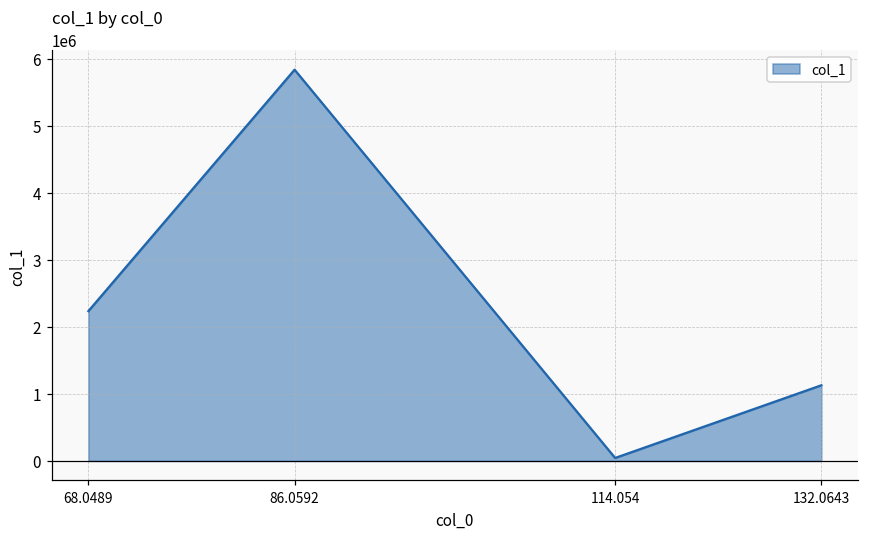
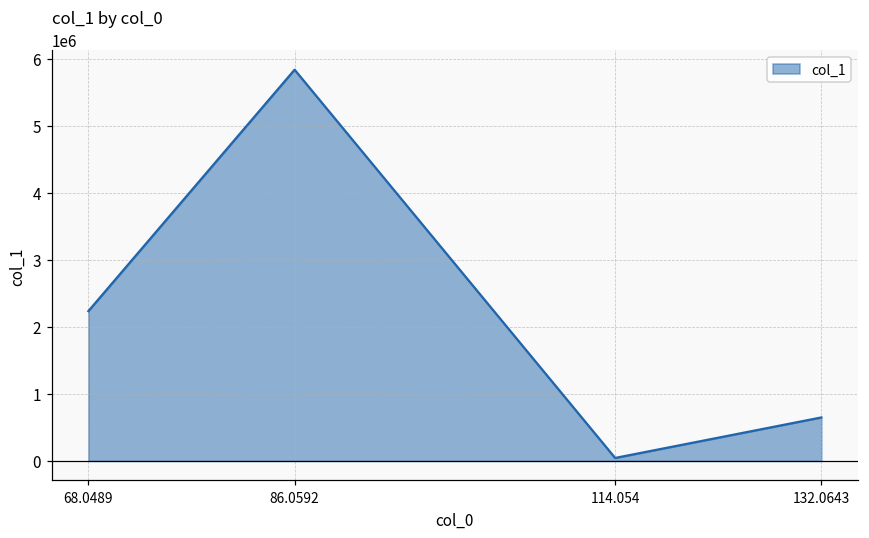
  {
    "68.0489": 2200000,
    "86.0592": 5800000,
    "114.054": 0,
-   "132.0643": 1100000
+   "132.0643": 600000
  }
